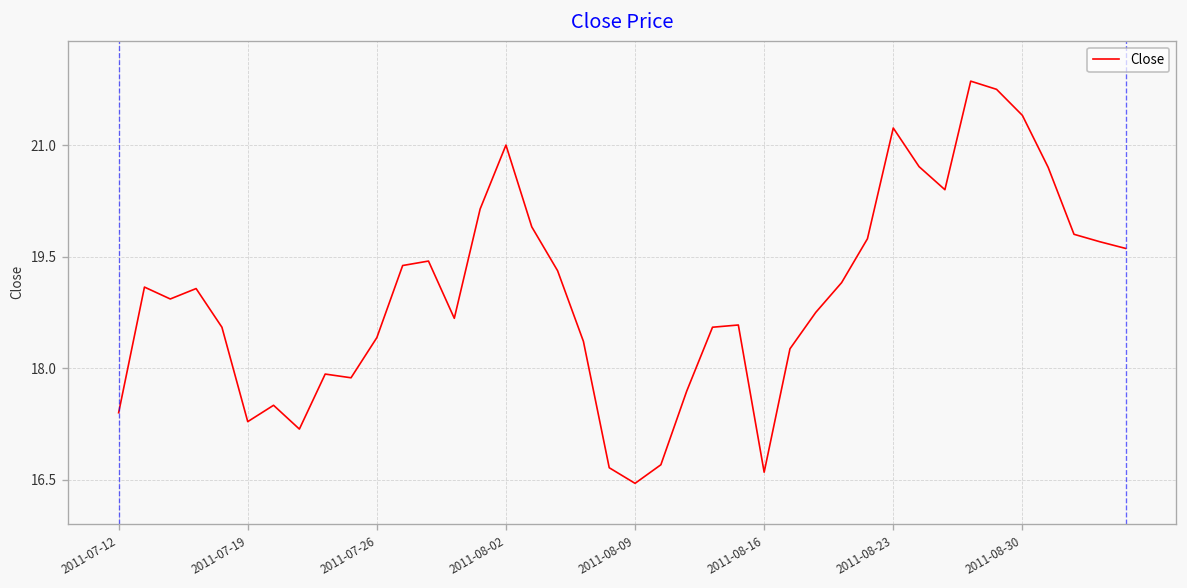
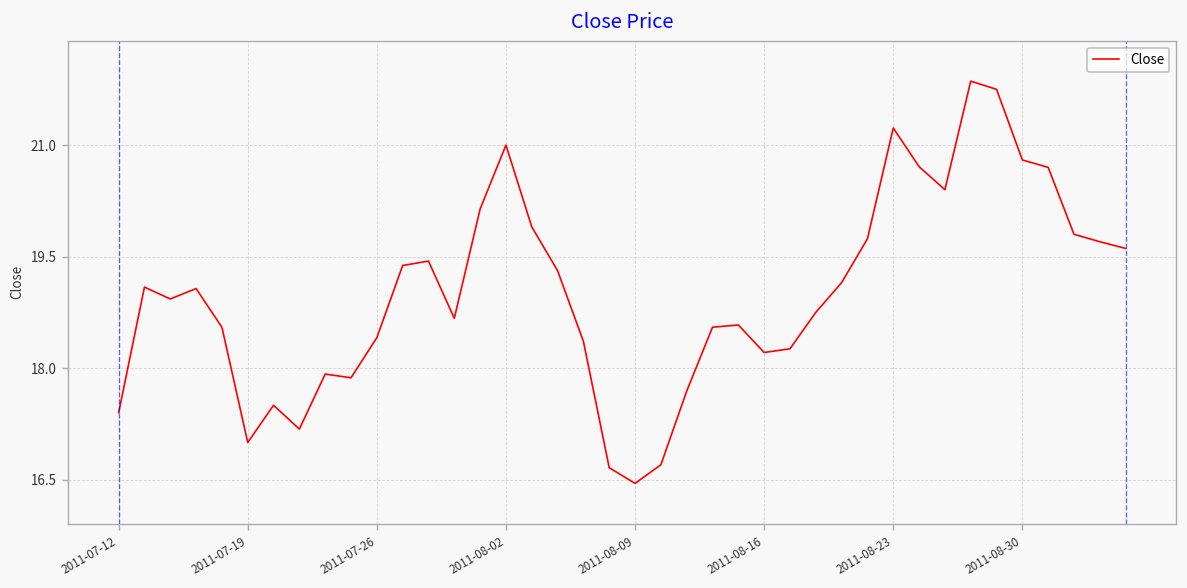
  {
    "2011-07-12": 17.4,
-   "2011-07-19": 17.3,
+   "2011-07-19": 17.0,
    "2011-07-26": 18.4,
    "2011-08-02": 21.0,
    "2011-08-09": 16.5,
-   "2011-08-16": 16.6,
+   "2011-08-16": 18.2,
    "2011-08-23": 21.2,
-   "2011-08-30": 21.4
+   "2011-08-30": 20.8
  }
